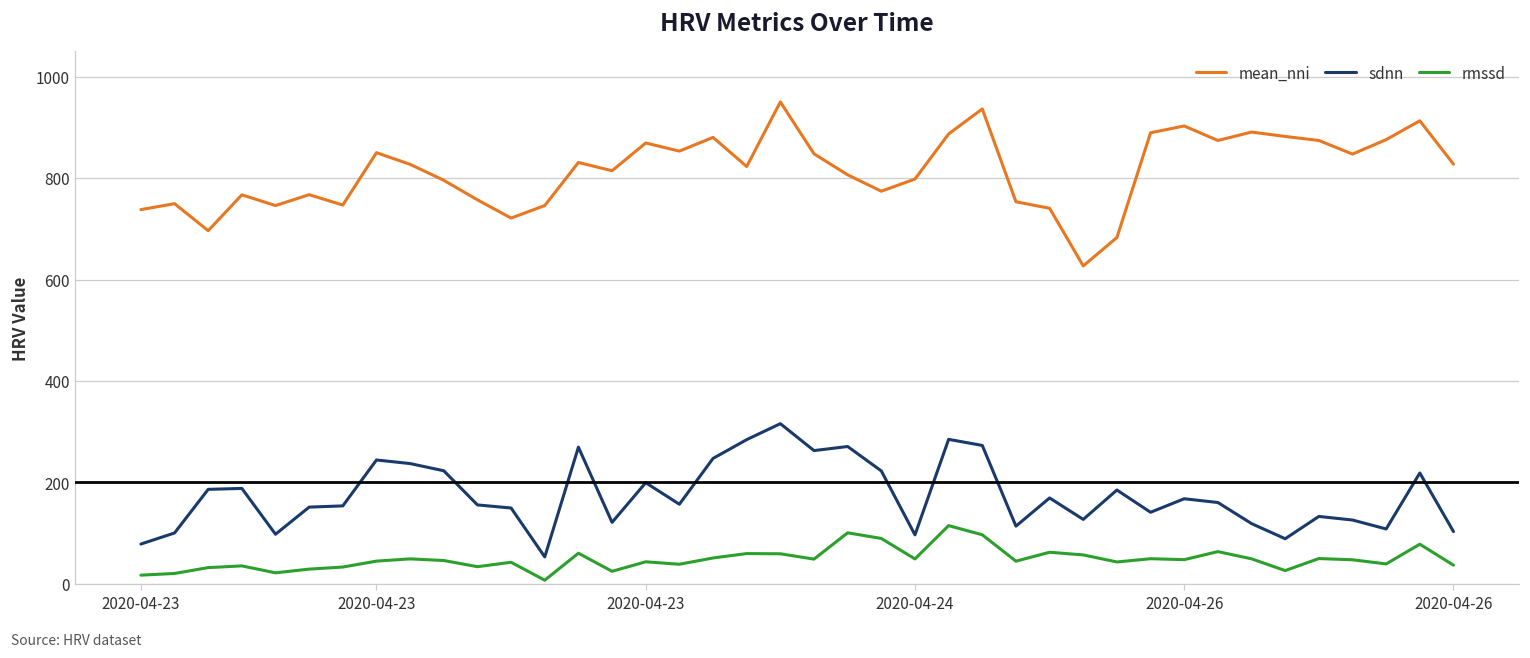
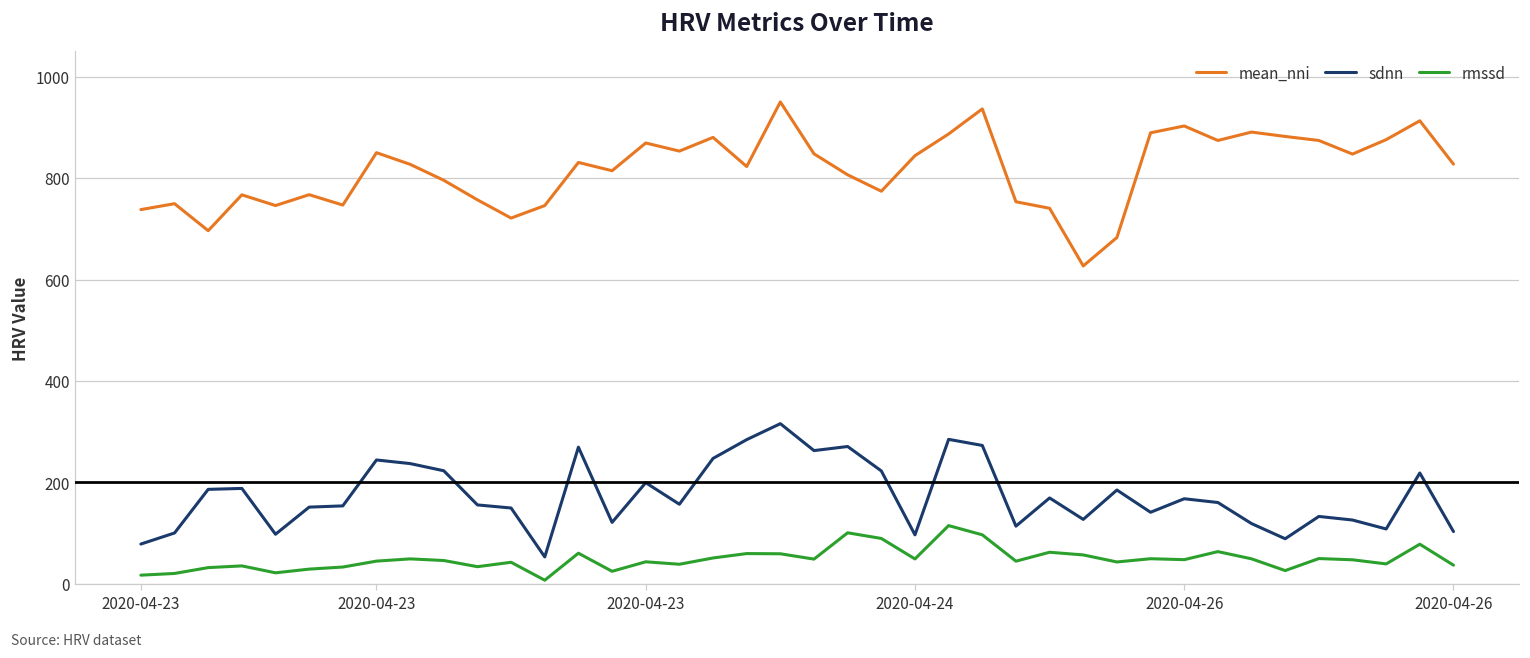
  {
    "mean_nni": {
-     "2020-04-24": 800
+     "2020-04-24": 840
    },
    "sdnn": {
      "2020-04-24": 100
    },
    "rmssd": {
      "2020-04-24": 50
    }
  }
